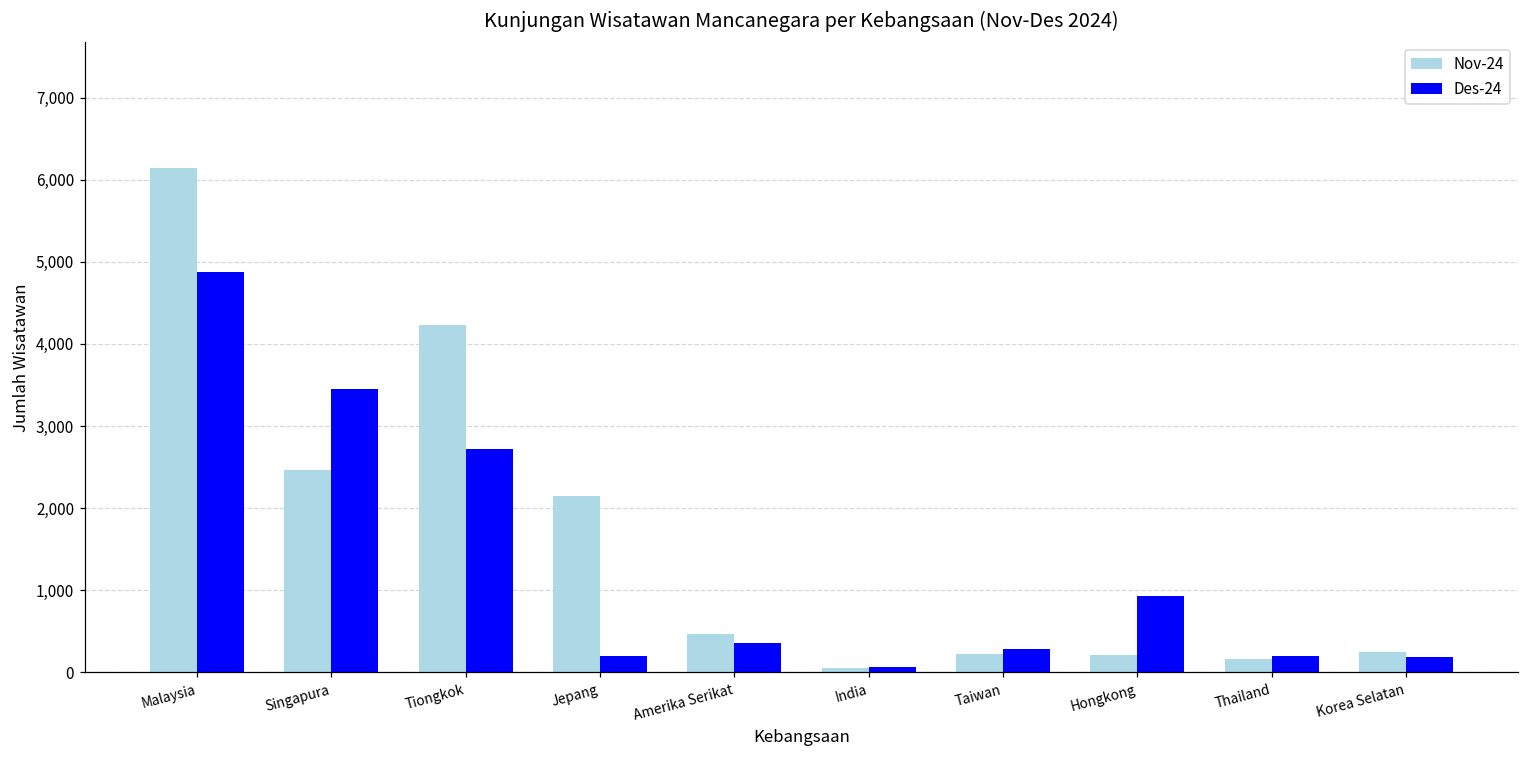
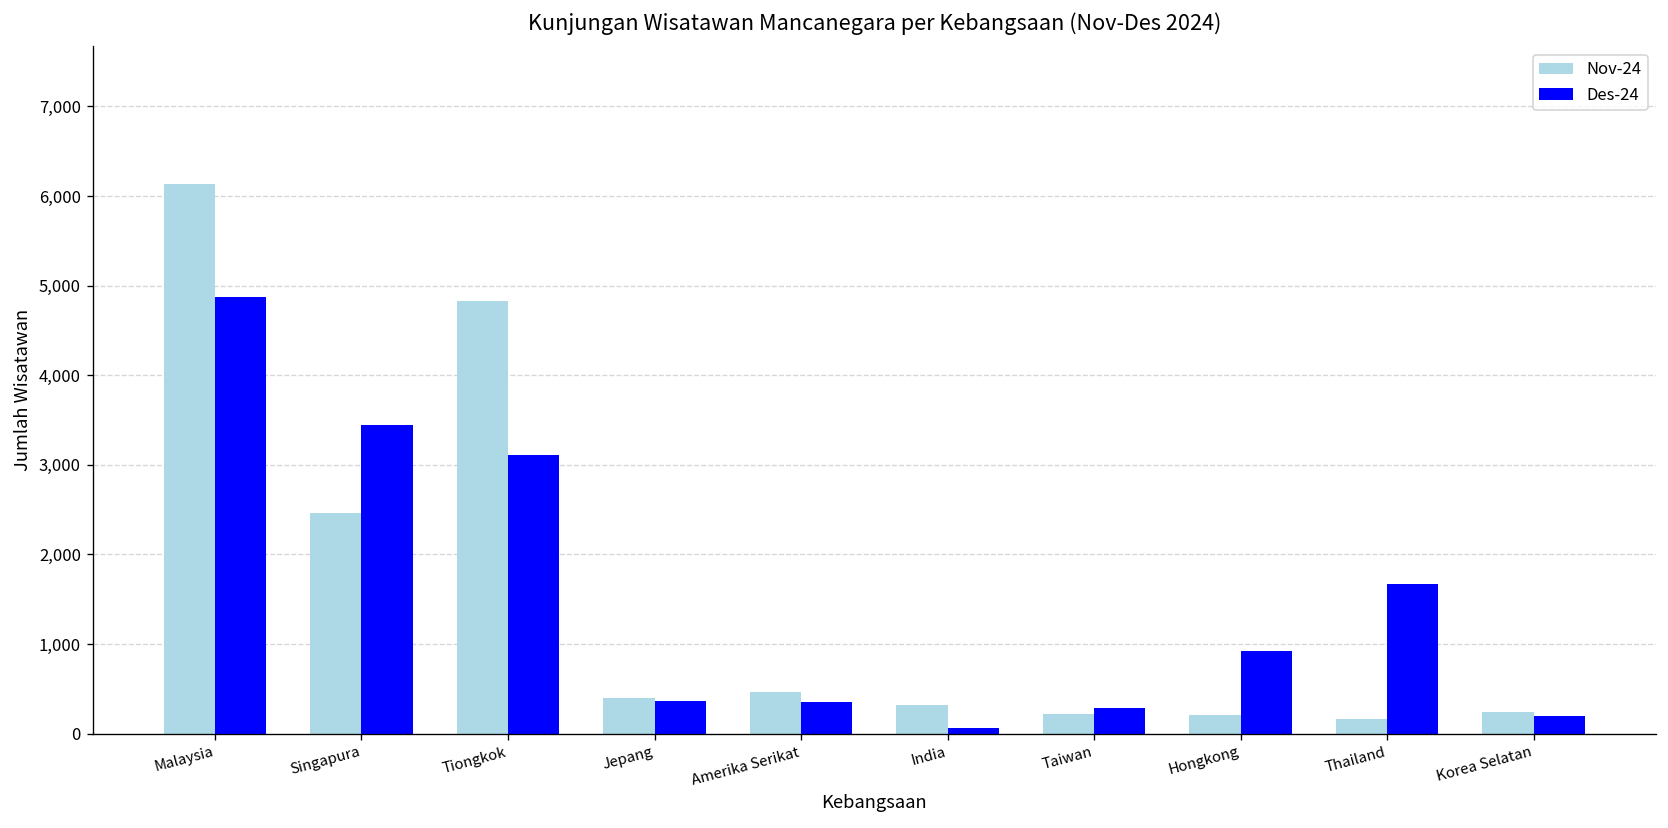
  {
    "Nov-24": {
      "Malaysia": "6,100",
      "Singapura": "2,500",
-     "Tiongkok": "4,200",
-     "Jepang": "2,100",
+     "Tiongkok": "4,800",
+     "Jepang": "400",
      "Amerika Serikat": "500",
-     "India": "100",
+     "India": "300",
      "Taiwan": "200",
      "Hongkong": "200",
      "Thailand": "200",
      "Korea Selatan": "200"
    },
    "Des-24": {
      "Malaysia": "4,900",
      "Singapura": "3,400",
-     "Tiongkok": "2,700",
-     "Jepang": "200",
+     "Tiongkok": "3,100",
+     "Jepang": "400",
      "Amerika Serikat": "400",
      "India": "100",
      "Taiwan": "300",
      "Hongkong": "900",
-     "Thailand": "200",
+     "Thailand": "1,700",
      "Korea Selatan": "200"
    }
  }
